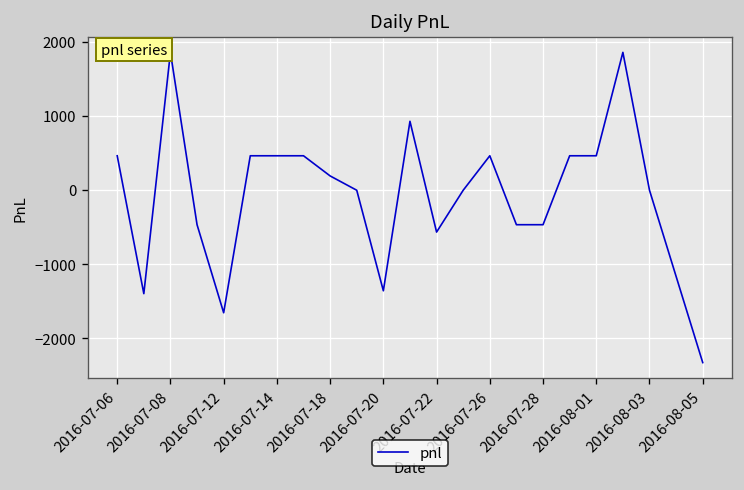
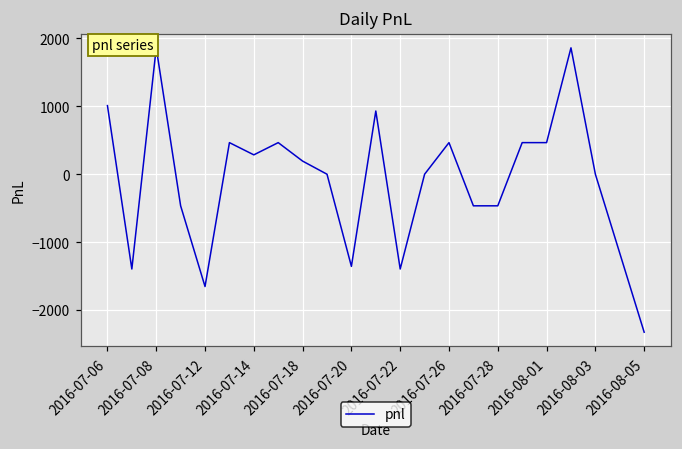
  {
-   "2016-07-06": 500,
+   "2016-07-06": 1000,
    "2016-07-12": -1700,
-   "2016-07-14": 500,
+   "2016-07-14": 300,
    "2016-07-18": 200,
    "2016-07-20": -1400,
-   "2016-07-22": -600,
+   "2016-07-22": -1400,
    "2016-07-26": 500,
    "2016-07-28": -500,
    "2016-08-01": 500,
    "2016-08-03": 0,
    "2016-08-05": -2300
  }
